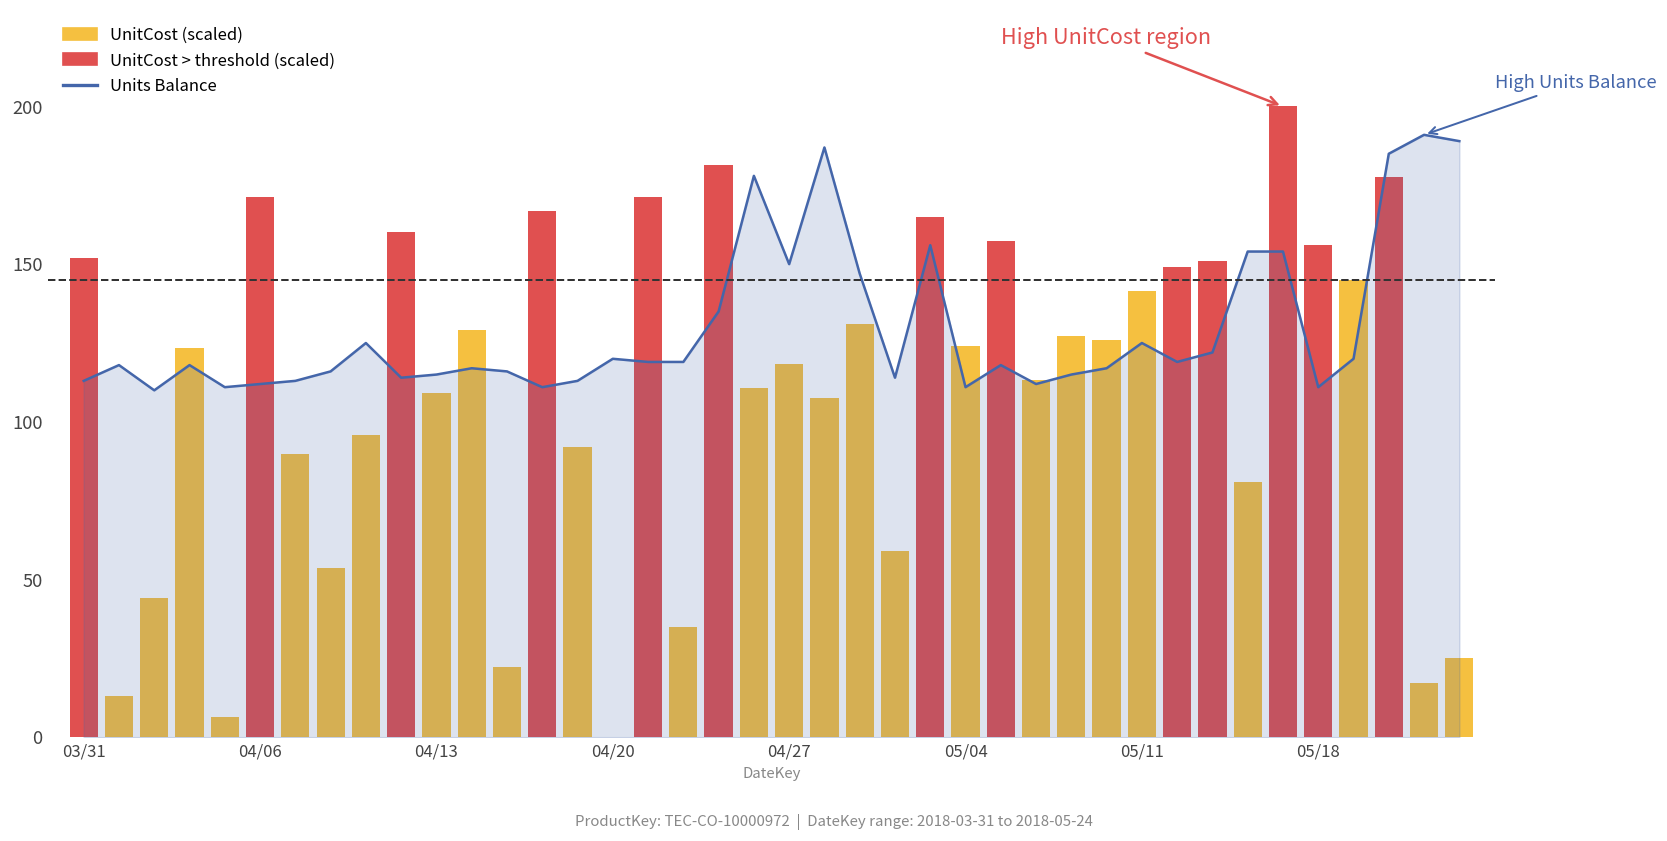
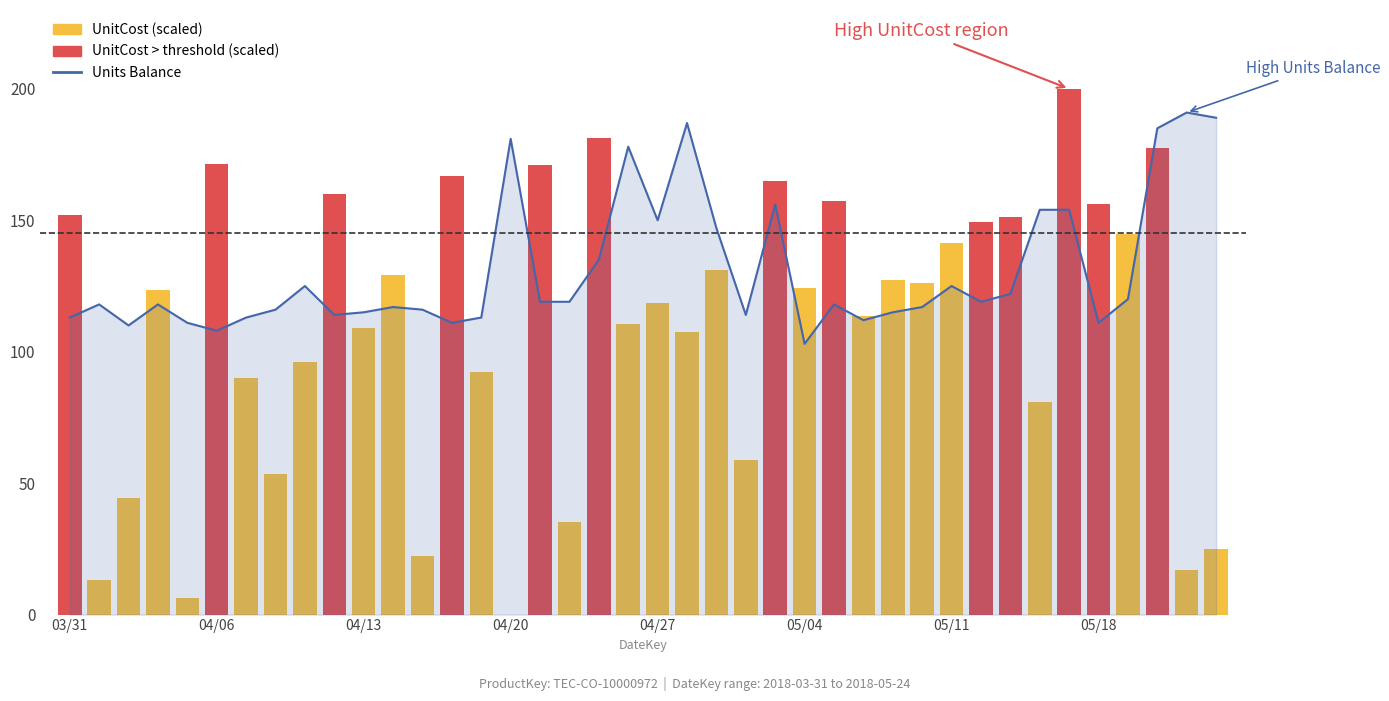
  {
    "Units Balance": {
      "03/31": 113,
-     "04/06": 112,
+     "04/06": 108,
      "04/13": 115,
-     "04/20": 120,
+     "04/20": 181,
      "04/27": 150,
-     "05/04": 111,
+     "05/04": 103,
      "05/11": 125,
      "05/18": 111
    }
  }
